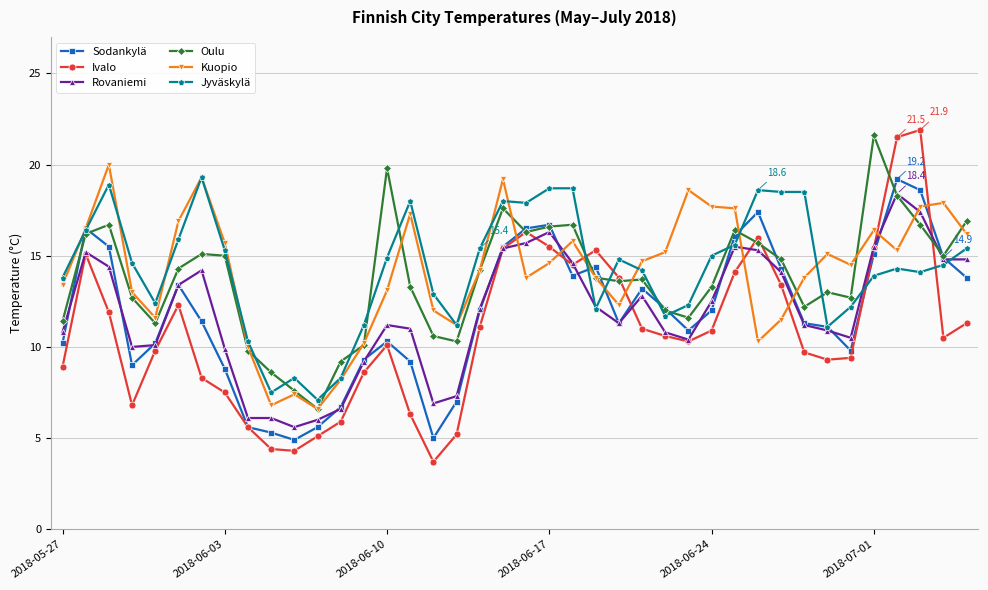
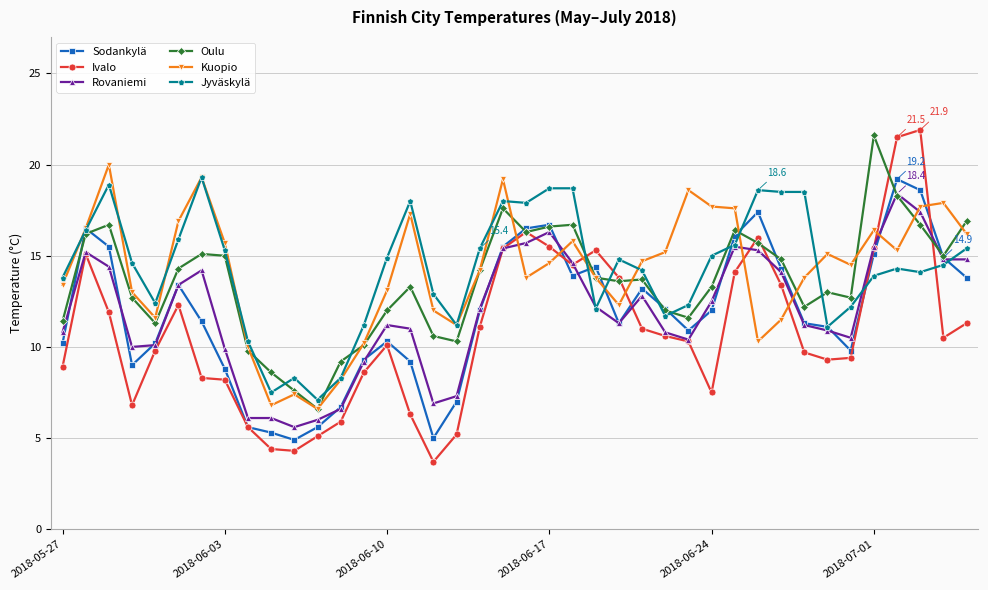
  {
    "Sodankylä": {
      "2018-05-27": 10.2,
      "2018-06-03": 8.8,
      "2018-06-10": 10.3,
      "2018-06-24": 12.0,
      "2018-07-01": 15.1
    },
    "Ivalo": {
      "2018-05-27": 8.9,
-     "2018-06-03": 7.5,
+     "2018-06-03": 8.2,
      "2018-06-10": 10.1,
      "2018-06-17": 15.5,
-     "2018-06-24": 10.9
+     "2018-06-24": 7.5
    },
    "Rovaniemi": {
      "2018-05-27": 10.8,
      "2018-06-03": 9.9,
      "2018-06-10": 11.2,
      "2018-06-17": 16.3,
      "2018-06-24": 12.5
    },
    "Oulu": {
      "2018-05-27": 11.4,
      "2018-06-03": 15.0,
-     "2018-06-10": 19.8,
+     "2018-06-10": 12.0,
      "2018-06-24": 13.3,
      "2018-07-01": 21.6
    },
    "Kuopio": {
      "2018-05-27": 13.4,
      "2018-06-03": 15.7,
      "2018-06-10": 13.1,
      "2018-06-17": 14.6,
      "2018-06-24": 17.7,
      "2018-07-01": 16.4
    },
    "Jyväskylä": {
      "2018-05-27": 13.8,
      "2018-06-03": 15.3,
      "2018-06-10": 14.9,
      "2018-06-17": 18.7,
      "2018-06-24": 15.0,
      "2018-07-01": 13.9
    }
  }
